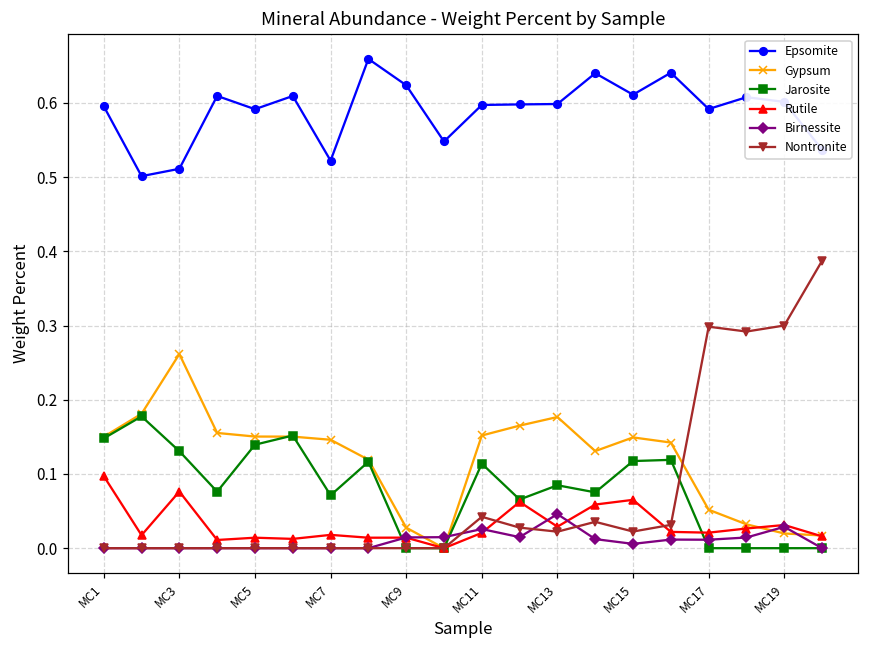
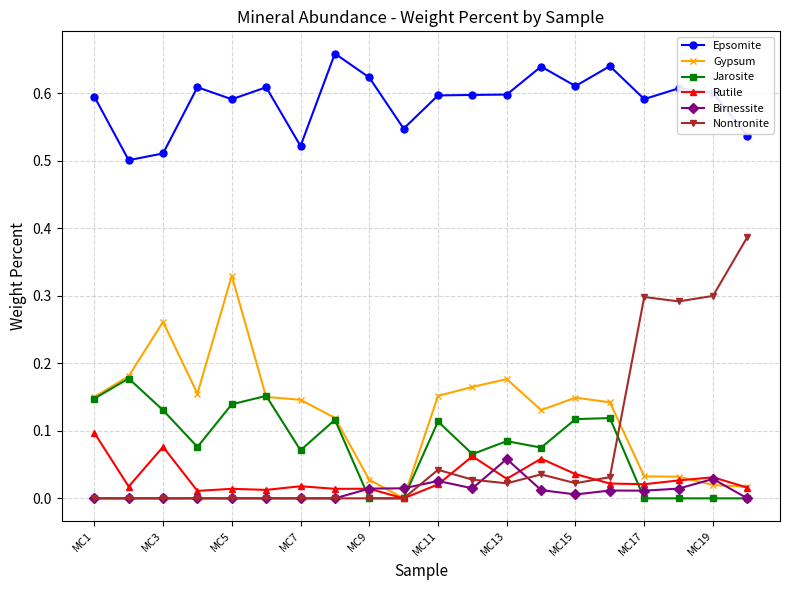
  {
    "Epsomite": {
      "MC1": 0.60,
      "MC3": 0.51,
      "MC5": 0.59,
      "MC7": 0.52,
      "MC9": 0.62,
      "MC11": 0.60,
      "MC13": 0.60,
      "MC15": 0.61,
      "MC17": 0.59
    },
    "Gypsum": {
      "MC3": 0.26,
-     "MC5": 0.15,
+     "MC5": 0.33,
      "MC7": 0.15,
      "MC9": 0.03,
      "MC11": 0.15,
      "MC13": 0.18,
      "MC15": 0.15,
-     "MC17": 0.05,
+     "MC17": 0.03,
      "MC19": 0.02
    },
    "Jarosite": {
      "MC3": 0.13,
      "MC5": 0.14,
      "MC7": 0.07,
      "MC11": 0.11,
      "MC13": 0.08,
      "MC15": 0.12,
      "MC17": 0.00,
      "MC19": 0.00
    },
    "Rutile": {
      "MC1": 0.10,
      "MC3": 0.08,
      "MC5": 0.01,
      "MC7": 0.02,
      "MC11": 0.02,
      "MC13": 0.03,
-     "MC15": 0.07,
+     "MC15": 0.04,
      "MC17": 0.02
    },
    "Birnessite": {
      "MC11": 0.03,
-     "MC13": 0.05,
+     "MC13": 0.06,
      "MC15": 0.01,
      "MC17": 0.01
    },
    "Nontronite": {
      "MC11": 0.04,
      "MC13": 0.02,
      "MC15": 0.02,
      "MC17": 0.30,
      "MC19": 0.30
    }
  }
